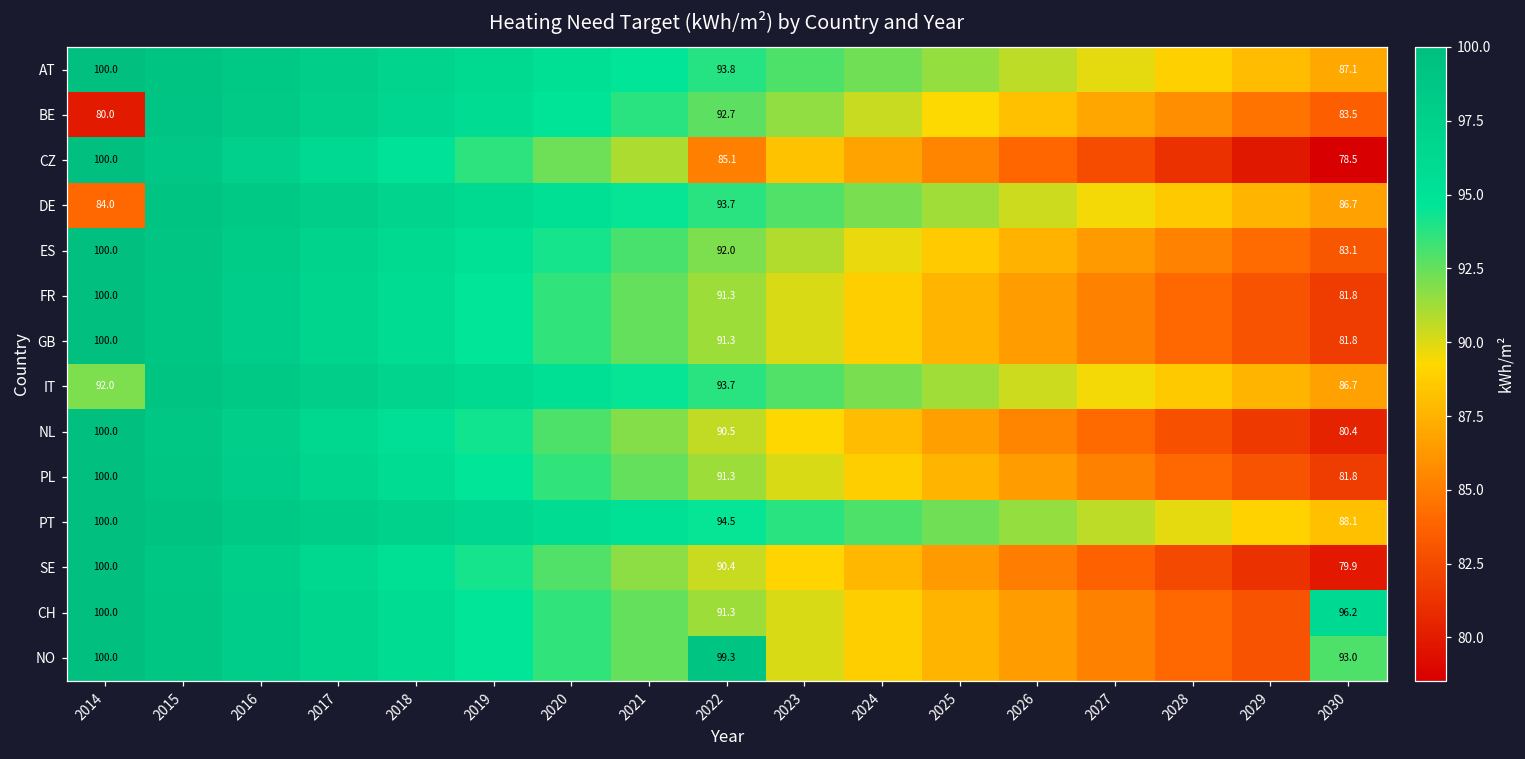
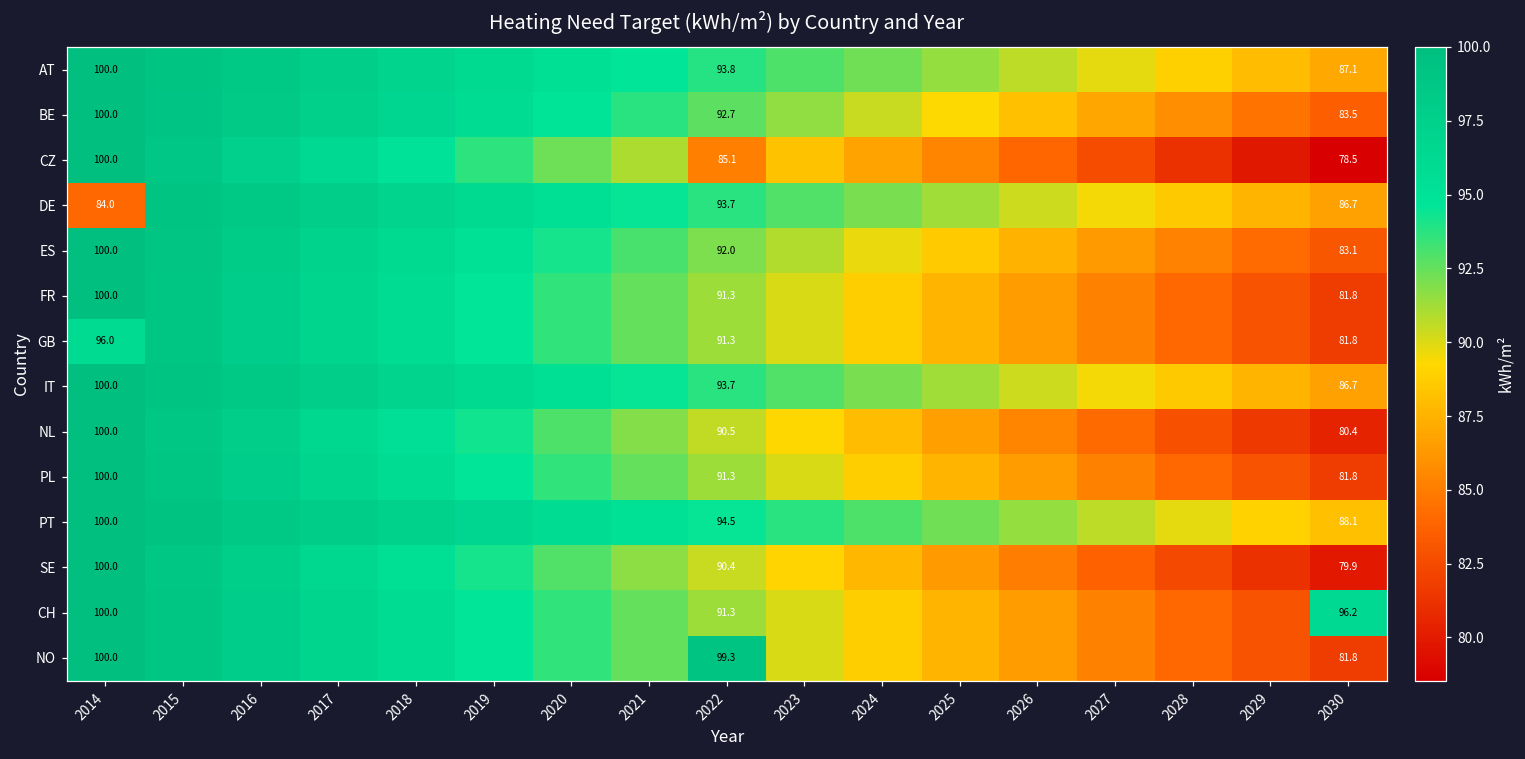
  {
    "AT": {
      "2014": 100.0,
      "2022": 93.8,
      "2030": 87.1
    },
    "BE": {
-     "2014": 80.0,
+     "2014": 100.0,
      "2022": 92.7,
      "2030": 83.5
    },
    "CZ": {
      "2014": 100.0,
      "2022": 85.1,
      "2030": 78.5
    },
    "DE": {
      "2014": 84.0,
      "2022": 93.7,
      "2030": 86.7
    },
    "ES": {
      "2014": 100.0,
      "2022": 92.0,
      "2030": 83.1
    },
    "FR": {
      "2014": 100.0,
      "2022": 91.3,
      "2030": 81.8
    },
    "GB": {
-     "2014": 100.0,
+     "2014": 96.0,
      "2022": 91.3,
      "2030": 81.8
    },
    "IT": {
-     "2014": 92.0,
+     "2014": 100.0,
      "2022": 93.7,
      "2030": 86.7
    },
    "NL": {
      "2014": 100.0,
      "2022": 90.5,
      "2030": 80.4
    },
    "PL": {
      "2014": 100.0,
      "2022": 91.3,
      "2030": 81.8
    },
    "PT": {
      "2014": 100.0,
      "2022": 94.5,
      "2030": 88.1
    },
    "SE": {
      "2014": 100.0,
      "2022": 90.4,
      "2030": 79.9
    },
    "CH": {
      "2014": 100.0,
      "2022": 91.3,
      "2030": 96.2
    },
    "NO": {
      "2014": 100.0,
      "2022": 99.3,
-     "2030": 93.0
+     "2030": 81.8
    }
  }
